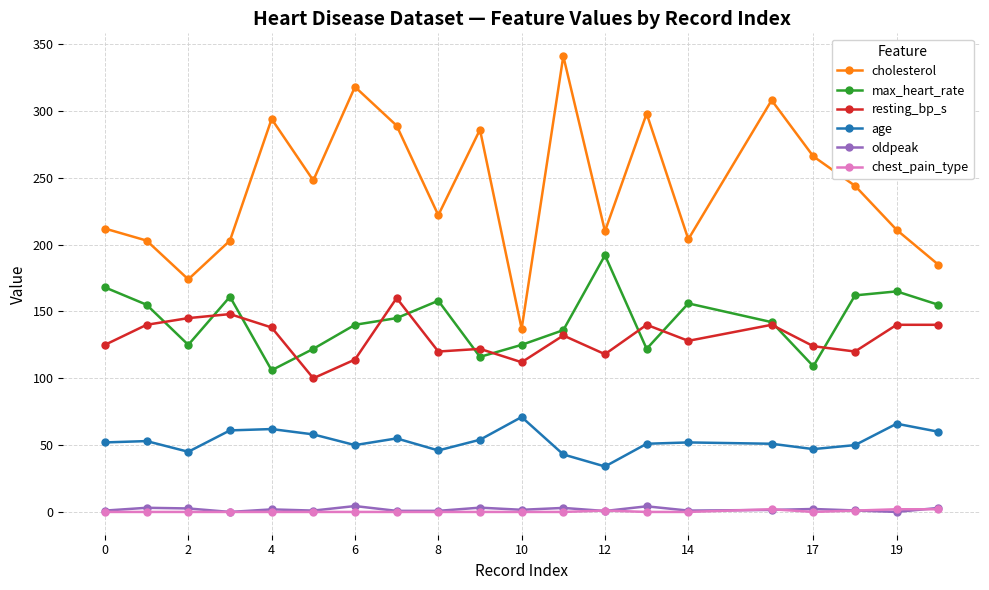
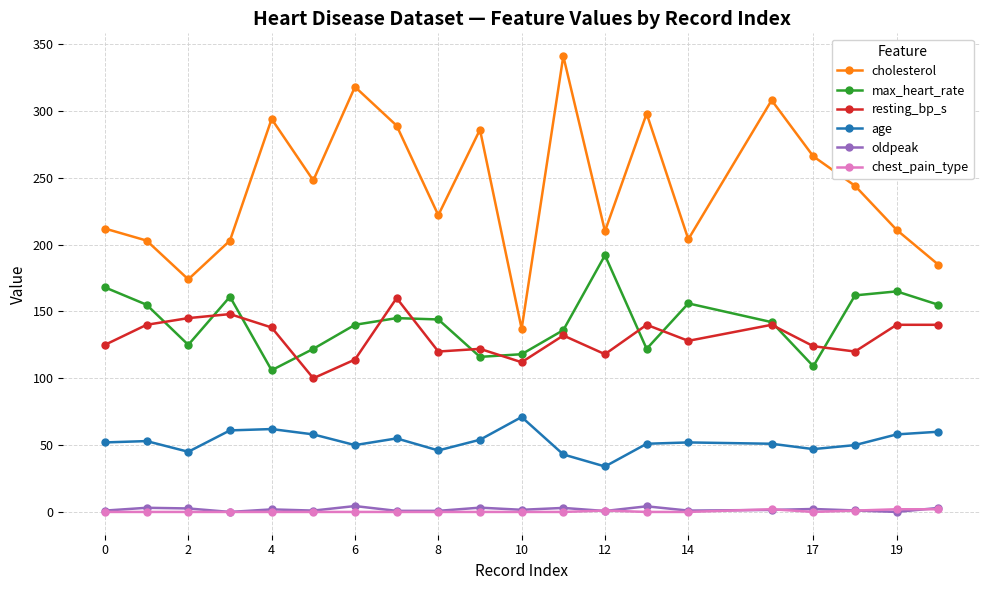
  {
    "cholesterol": {
      "0": 212,
      "2": 174,
      "4": 294,
      "6": 318,
      "8": 222,
      "10": 137,
      "12": 210,
      "14": 204,
      "17": 266,
      "19": 211
    },
    "max_heart_rate": {
      "0": 168,
      "2": 125,
      "4": 106,
      "6": 140,
-     "8": 158,
-     "10": 125,
+     "8": 144,
+     "10": 118,
      "12": 192,
      "14": 156,
      "17": 109,
      "19": 165
    },
    "resting_bp_s": {
      "0": 125,
      "2": 145,
      "4": 138,
      "6": 114,
      "8": 120,
      "10": 112,
      "12": 118,
      "14": 128,
      "17": 124,
      "19": 140
    },
    "age": {
      "0": 52,
      "2": 45,
      "4": 62,
      "6": 50,
      "8": 46,
      "10": 71,
      "12": 34,
      "14": 52,
      "17": 47,
-     "19": 66
+     "19": 58
    },
    "oldpeak": {
      "2": 3,
      "6": 4,
      "17": 2,
      "19": 0
    },
    "chest_pain_type": {
      "2": 0,
      "6": 0,
      "17": 0,
      "19": 2
    }
  }
